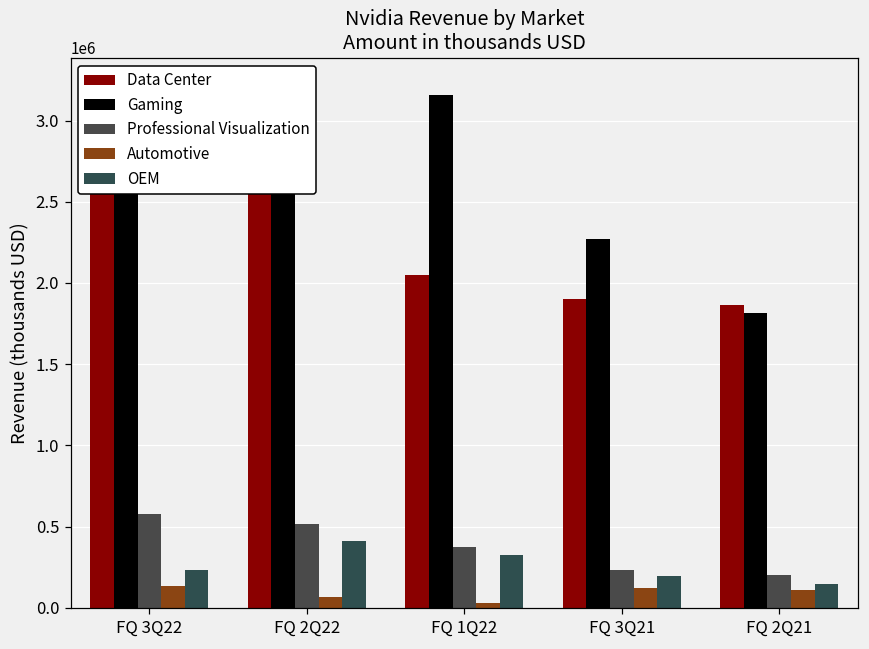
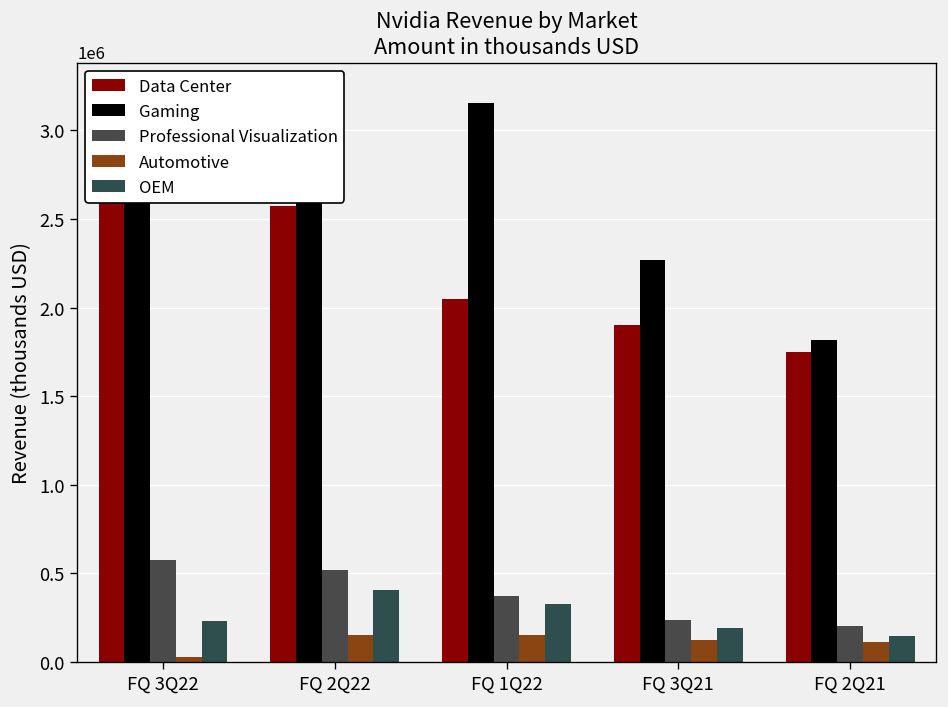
  {
    "Data Center": {
      "FQ 2Q22": 2570000,
      "FQ 1Q22": 2050000,
      "FQ 3Q21": 1900000,
-     "FQ 2Q21": 1870000
+     "FQ 2Q21": 1750000
    },
    "Gaming": {
      "FQ 1Q22": 3160000,
      "FQ 3Q21": 2270000,
      "FQ 2Q21": 1820000
    },
    "Automotive": {
-     "FQ 3Q22": 140000,
-     "FQ 2Q22": 70000,
-     "FQ 1Q22": 30000,
+     "FQ 3Q22": 30000,
+     "FQ 2Q22": 150000,
+     "FQ 1Q22": 150000,
      "FQ 3Q21": 130000,
      "FQ 2Q21": 110000
    }
  }
